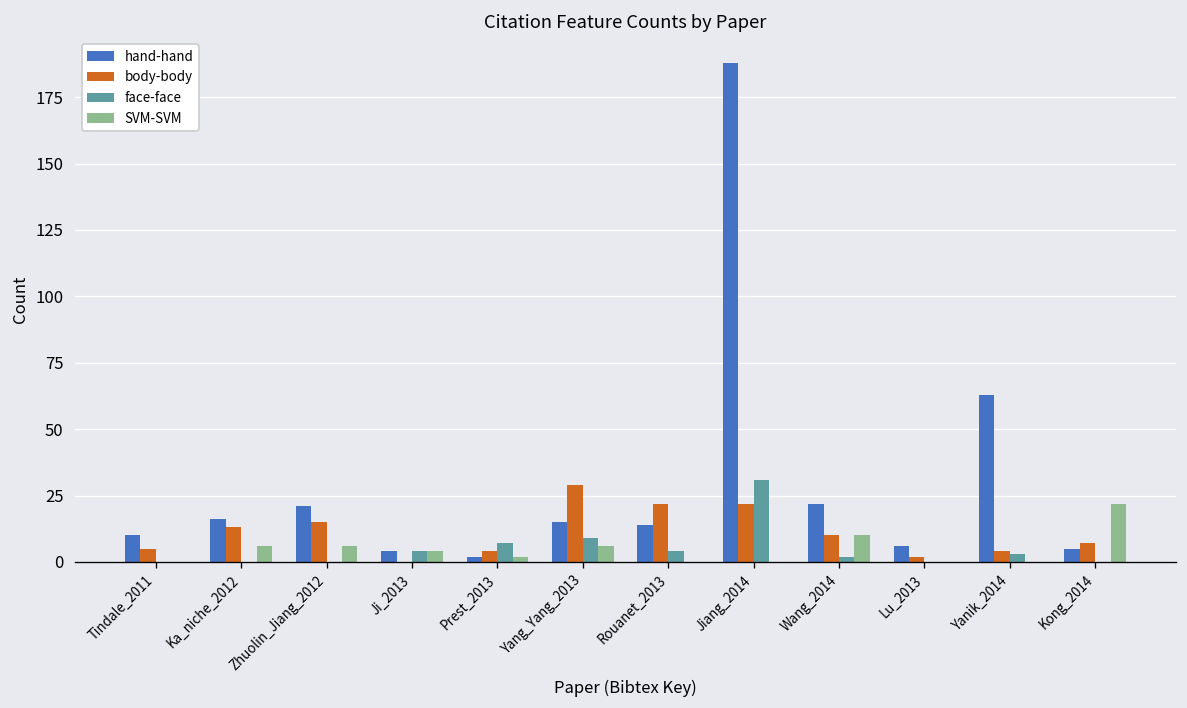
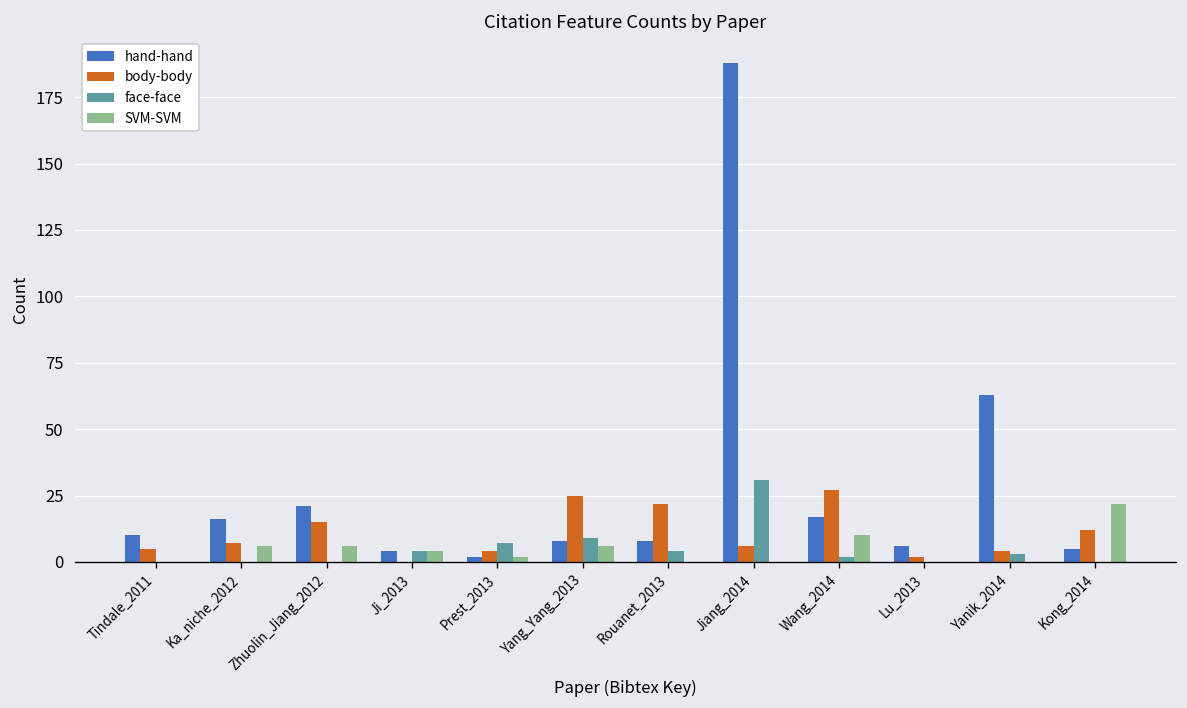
  {
    "hand-hand": {
      "Tindale_2011": 10,
      "Ka_niche_2012": 16,
      "Zhuolin_Jiang_2012": 21,
      "Ji_2013": 4,
      "Prest_2013": 2,
-     "Yang_Yang_2013": 15,
-     "Rouanet_2013": 14,
+     "Yang_Yang_2013": 8,
+     "Rouanet_2013": 8,
      "Jiang_2014": 188,
-     "Wang_2014": 22,
+     "Wang_2014": 17,
      "Lu_2013": 6,
      "Yanik_2014": 63,
      "Kong_2014": 5
    },
    "body-body": {
      "Tindale_2011": 5,
-     "Ka_niche_2012": 13,
+     "Ka_niche_2012": 7,
      "Zhuolin_Jiang_2012": 15,
      "Ji_2013": 0,
      "Prest_2013": 4,
-     "Yang_Yang_2013": 29,
+     "Yang_Yang_2013": 25,
      "Rouanet_2013": 22,
-     "Jiang_2014": 22,
-     "Wang_2014": 10,
+     "Jiang_2014": 6,
+     "Wang_2014": 27,
      "Lu_2013": 2,
      "Yanik_2014": 4,
-     "Kong_2014": 7
+     "Kong_2014": 12
    }
  }
